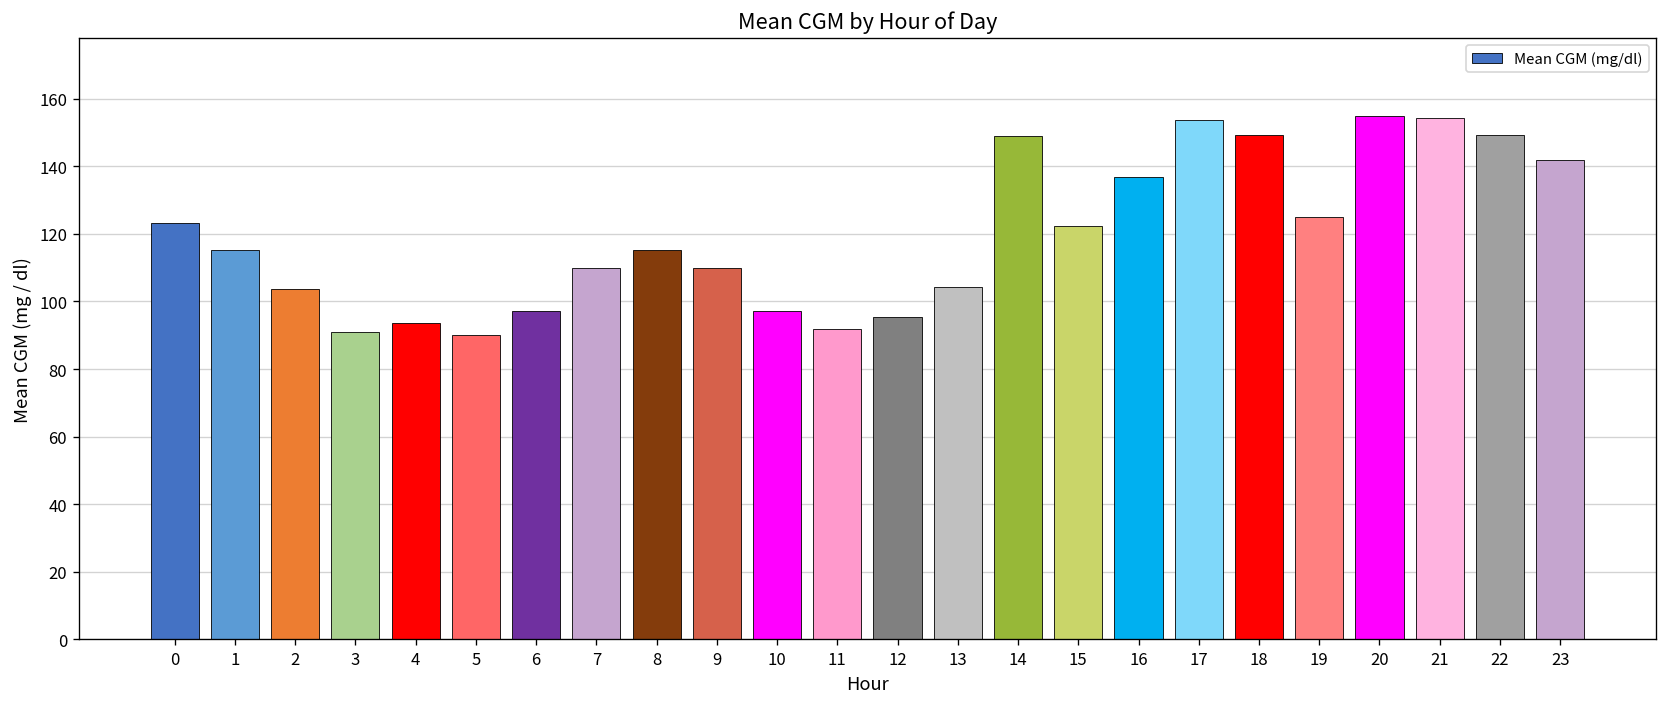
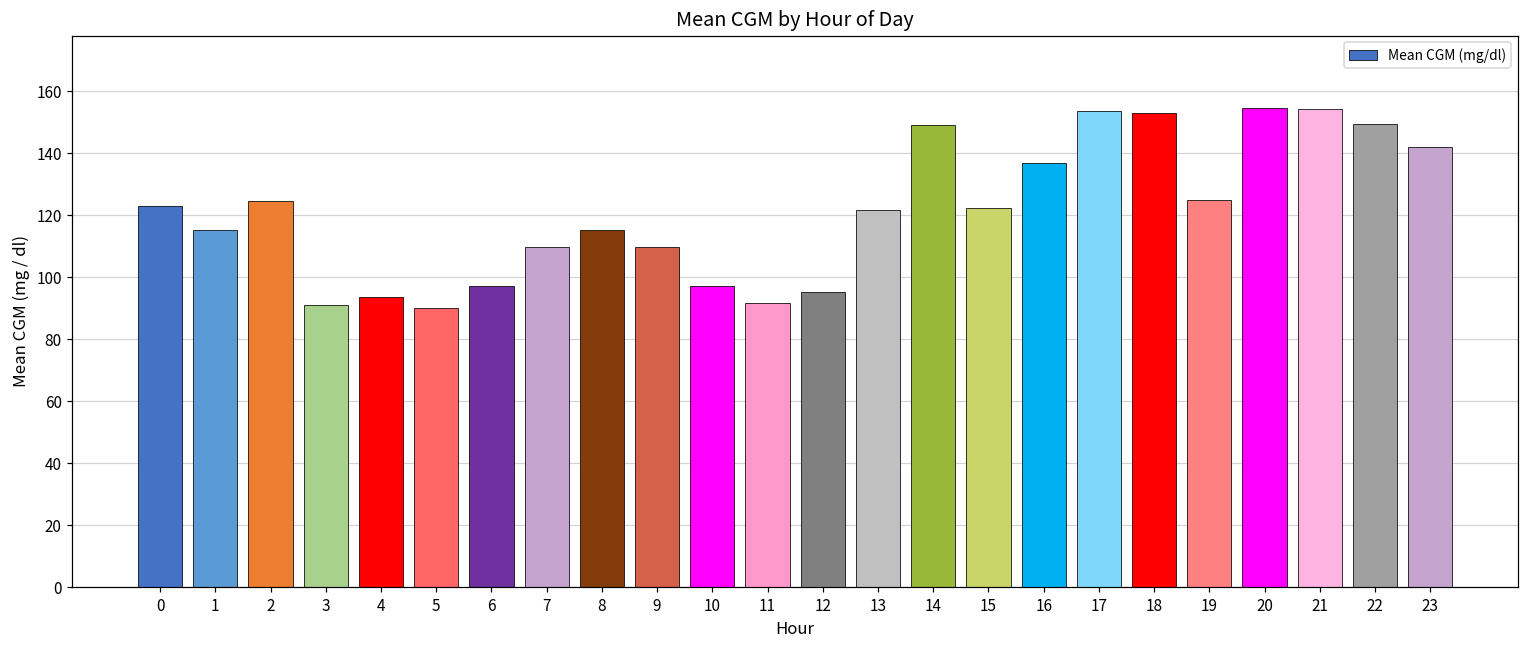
  {
    "0": 123,
    "1": 115,
-   "2": 104,
+   "2": 125,
    "3": 91,
    "4": 94,
    "5": 90,
    "6": 97,
    "7": 110,
    "8": 115,
    "9": 110,
    "10": 97,
    "11": 92,
    "12": 95,
-   "13": 104,
+   "13": 122,
    "14": 149,
    "15": 122,
    "16": 137,
    "17": 154,
-   "18": 149,
+   "18": 153,
    "19": 125,
    "20": 155,
    "21": 154,
    "22": 149,
    "23": 142
  }
